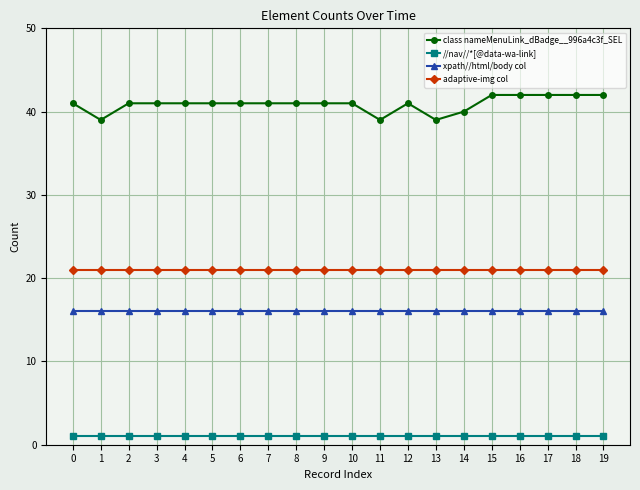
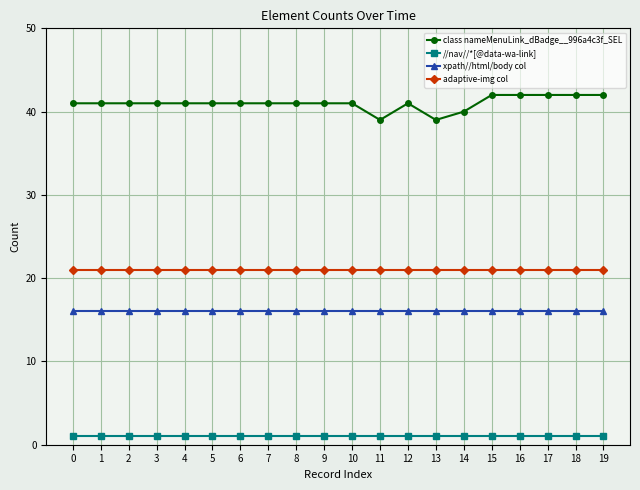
  {
    "class nameMenuLink_dBadge__996a4c3f_SEL": {
      "0": 41,
-     "1": 39,
+     "1": 41,
      "2": 41,
      "3": 41,
      "4": 41,
      "5": 41,
      "6": 41,
      "7": 41,
      "8": 41,
      "9": 41,
      "10": 41,
      "11": 39,
      "12": 41,
      "13": 39,
      "14": 40,
      "15": 42,
      "16": 42,
      "17": 42,
      "18": 42,
      "19": 42
    },
    "//nav//*[@data-wa-link]": {
      "0": 1,
      "1": 1,
      "2": 1,
      "3": 1,
      "4": 1,
      "5": 1,
      "6": 1,
      "7": 1,
      "8": 1,
      "9": 1,
      "10": 1,
      "11": 1,
      "12": 1,
      "13": 1,
      "14": 1,
      "15": 1,
      "16": 1,
      "17": 1,
      "18": 1,
      "19": 1
    },
    "xpath//html/body col": {
      "0": 16,
      "1": 16,
      "2": 16,
      "3": 16,
      "4": 16,
      "5": 16,
      "6": 16,
      "7": 16,
      "8": 16,
      "9": 16,
      "10": 16,
      "11": 16,
      "12": 16,
      "13": 16,
      "14": 16,
      "15": 16,
      "16": 16,
      "17": 16,
      "18": 16,
      "19": 16
    },
    "adaptive-img col": {
      "0": 21,
      "1": 21,
      "2": 21,
      "3": 21,
      "4": 21,
      "5": 21,
      "6": 21,
      "7": 21,
      "8": 21,
      "9": 21,
      "10": 21,
      "11": 21,
      "12": 21,
      "13": 21,
      "14": 21,
      "15": 21,
      "16": 21,
      "17": 21,
      "18": 21,
      "19": 21
    }
  }
